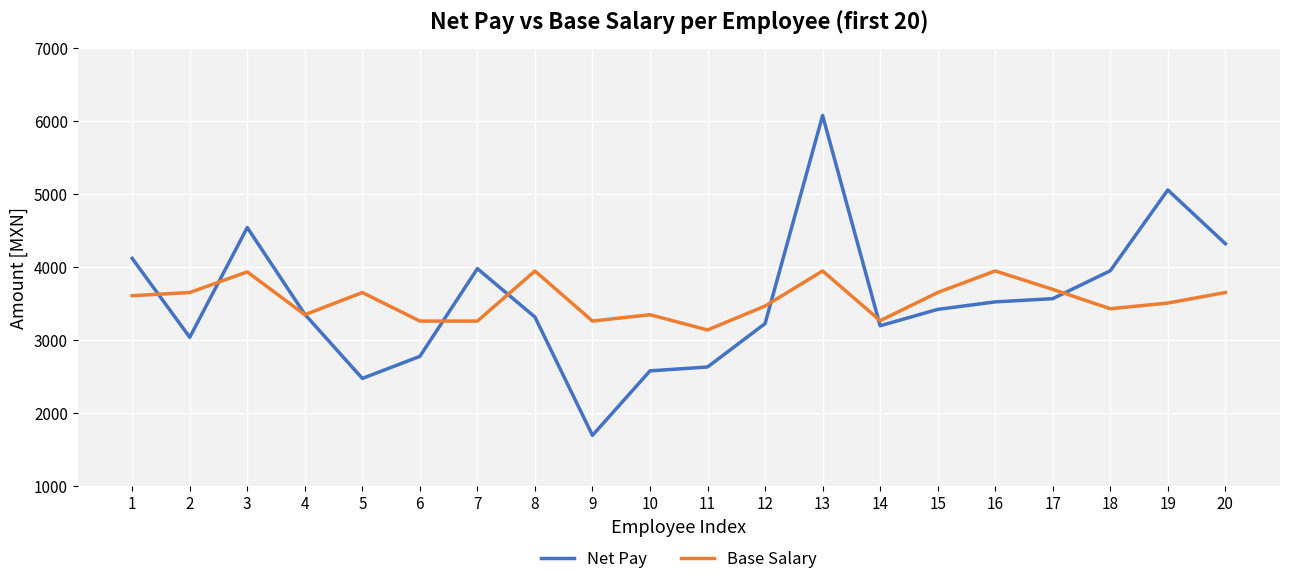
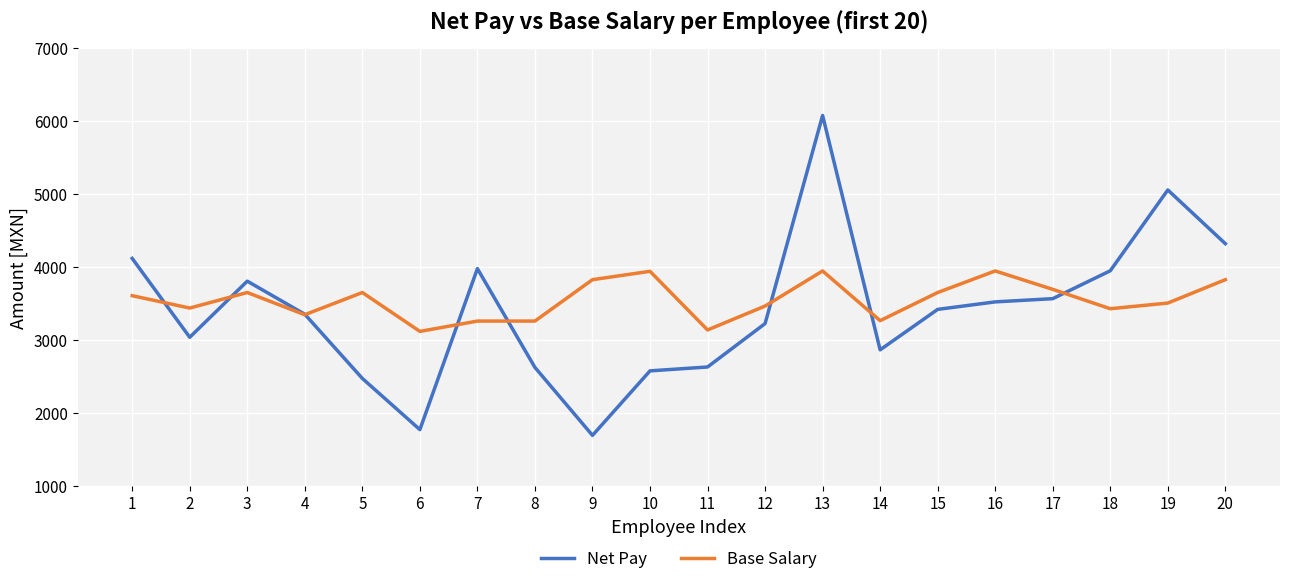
  {
    "Net Pay": {
      "1": 4100,
      "2": 3000,
-     "3": 4500,
+     "3": 3800,
      "5": 2500,
-     "6": 2800,
+     "6": 1800,
      "7": 4000,
-     "8": 3300,
+     "8": 2600,
      "9": 1700,
      "10": 2600,
      "11": 2600,
      "12": 3200,
      "13": 6100,
-     "14": 3200,
+     "14": 2900,
      "15": 3400,
      "16": 3500,
      "17": 3600,
      "18": 3900,
      "19": 5100,
      "20": 4300
    },
    "Base Salary": {
      "1": 3600,
-     "2": 3600,
-     "3": 3900,
+     "2": 3400,
+     "3": 3600,
      "5": 3600,
-     "6": 3300,
+     "6": 3100,
      "7": 3300,
-     "8": 3900,
-     "9": 3300,
-     "10": 3300,
+     "8": 3300,
+     "9": 3800,
+     "10": 3900,
      "11": 3100,
      "12": 3500,
      "13": 3900,
      "14": 3300,
      "15": 3600,
      "16": 3900,
      "17": 3700,
      "18": 3400,
      "19": 3500,
-     "20": 3600
+     "20": 3800
    }
  }
